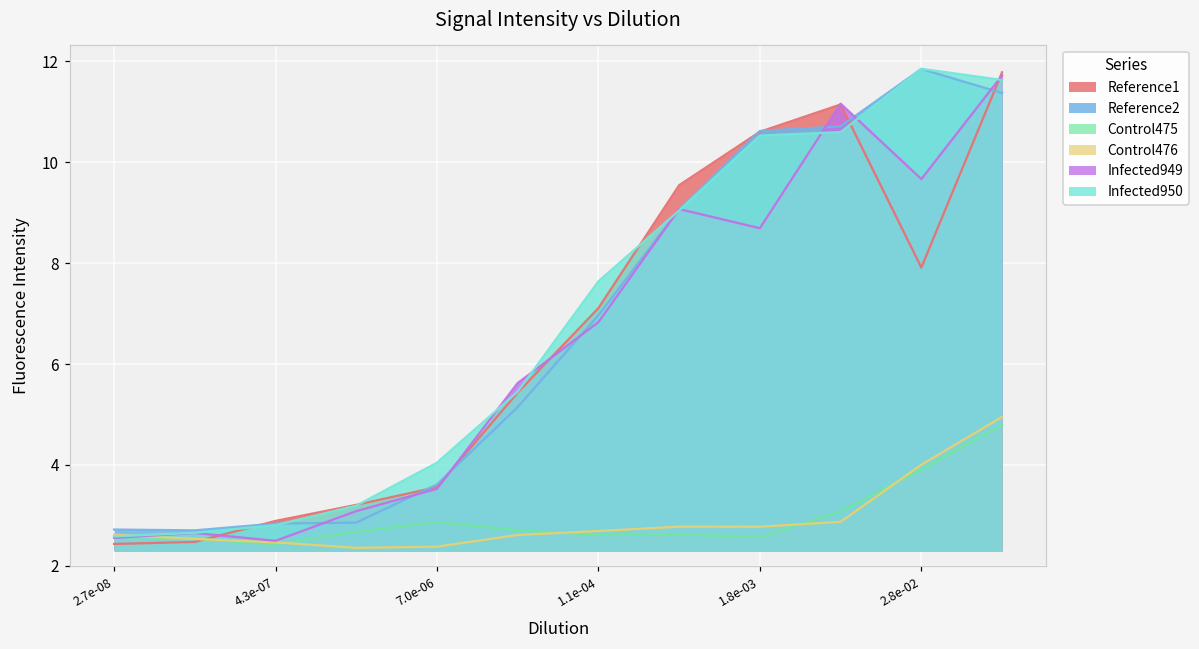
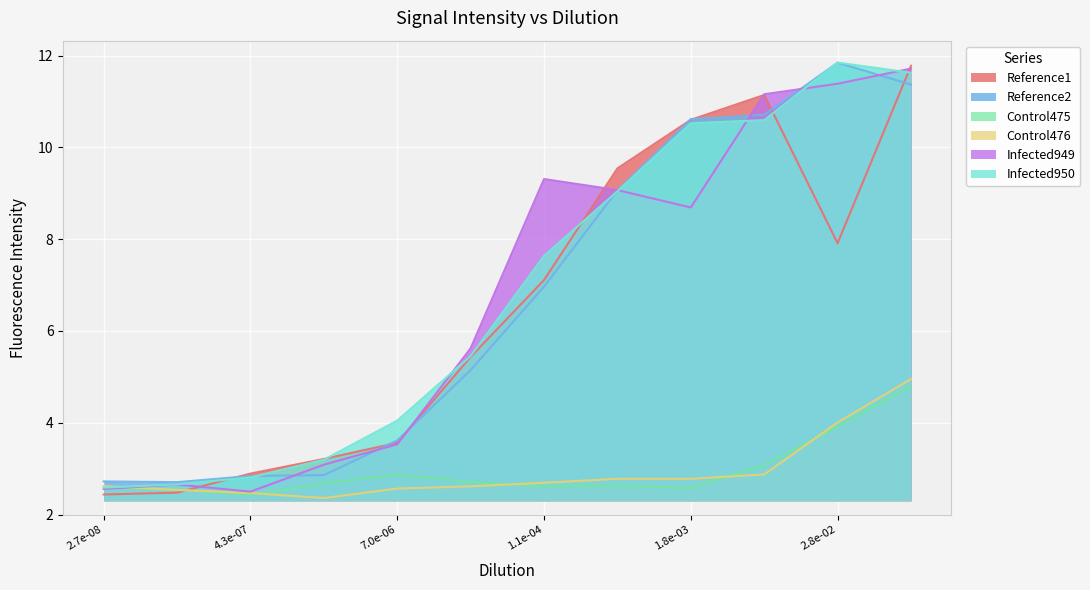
  {
    "Reference1": {
      "2.7e-08": 2.4,
      "1.1e-04": 7.1,
      "2.8e-02": 7.9
    },
    "Control476": {
-     "7.0e-06": 2.4,
+     "7.0e-06": 2.6,
      "1.1e-04": 2.7,
      "1.8e-03": 2.8,
      "2.8e-02": 4.0
    },
    "Infected949": {
-     "1.1e-04": 6.8,
+     "1.1e-04": 9.3,
      "1.8e-03": 8.7,
-     "2.8e-02": 9.7
+     "2.8e-02": 11.4
    }
  }
